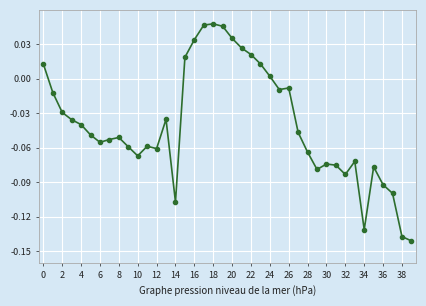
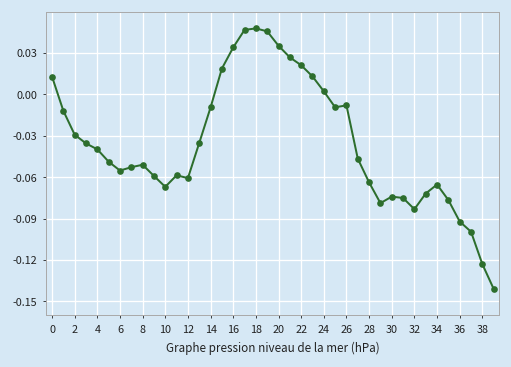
  {
    "0": 0.013,
    "2": -0.029,
    "4": -0.040,
    "6": -0.055,
    "8": -0.051,
    "10": -0.067,
    "12": -0.061,
-   "14": -0.107,
+   "14": -0.009,
    "16": 0.034,
    "18": 0.048,
    "20": 0.035,
    "22": 0.021,
    "24": 0.002,
    "26": -0.008,
    "28": -0.064,
    "30": -0.074,
    "32": -0.083,
-   "34": -0.131,
+   "34": -0.065,
    "36": -0.092,
-   "38": -0.137
+   "38": -0.123
  }
